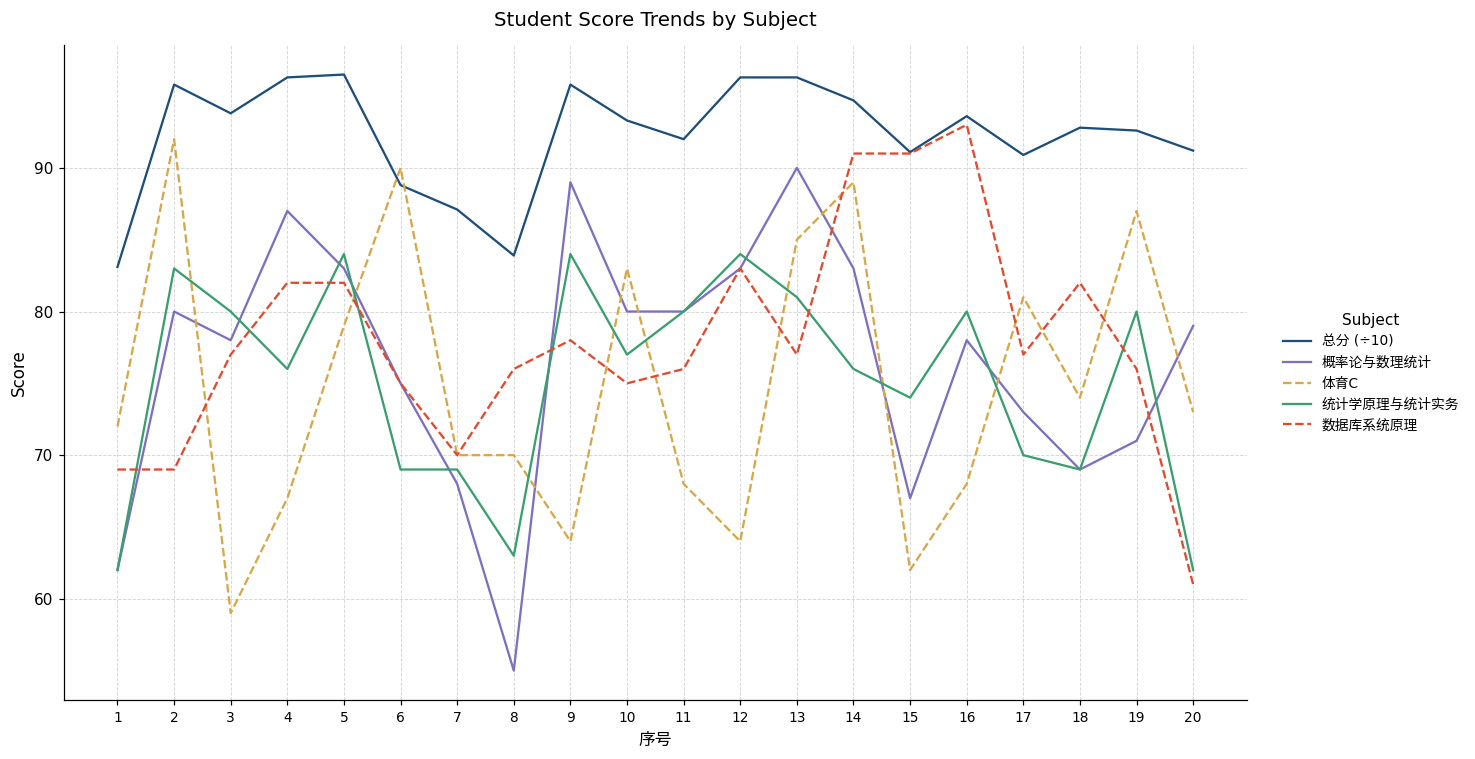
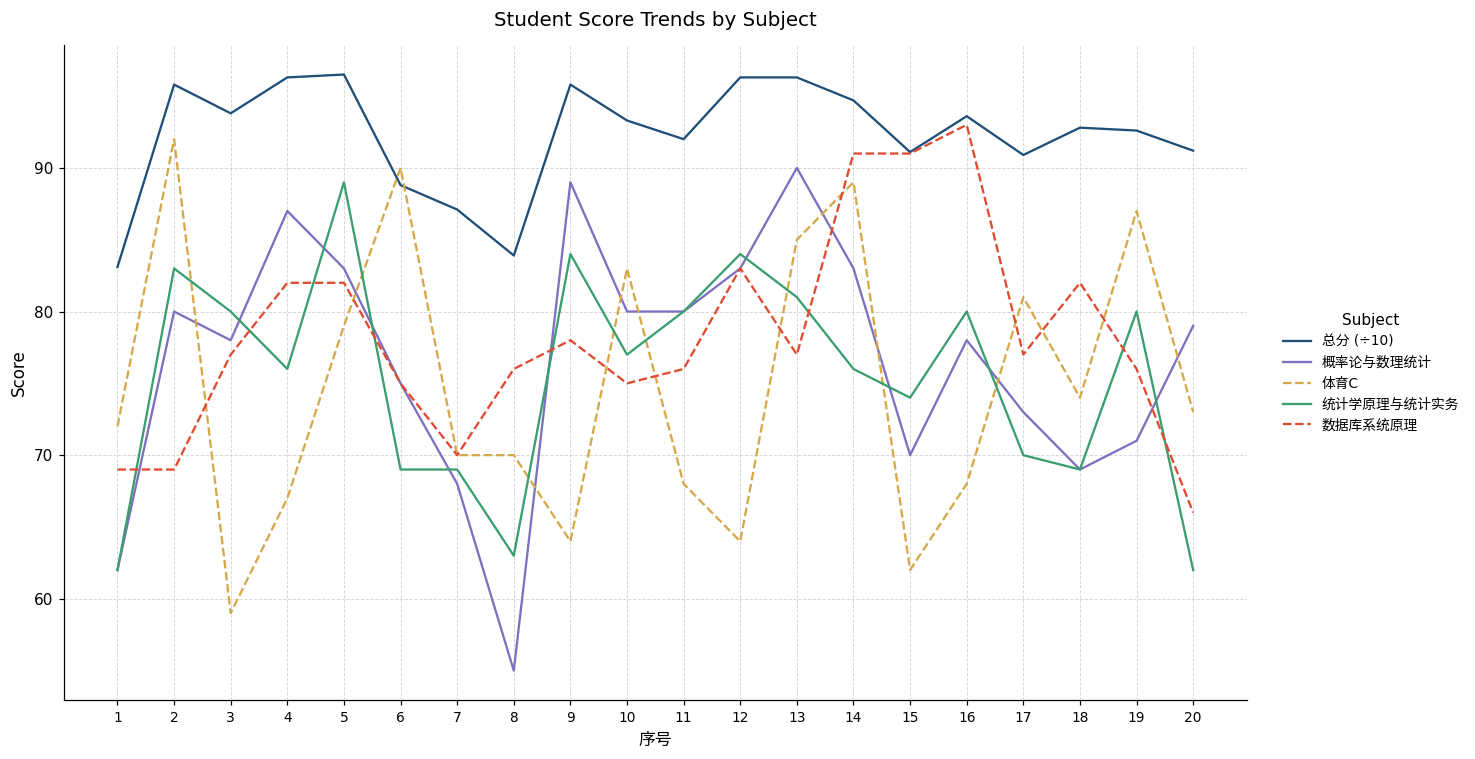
  {
    "总分 (÷10)": {
      "1": 83,
      "2": 95.8,
      "3": 93.8,
      "4": 96.3,
      "5": 96.5,
      "6": 88.8,
      "7": 87,
      "8": 84,
      "9": 95.8,
      "10": 93.3,
      "11": 92,
      "12": 96.3,
      "13": 96.3,
      "14": 94.7,
      "16": 93.6,
      "17": 91,
      "18": 92.8,
      "19": 92.6,
      "20": 91.2
    },
    "概率论与数理统计": {
      "2": 80,
      "3": 78,
      "4": 87,
      "5": 83,
      "7": 68,
      "8": 55,
      "9": 89,
      "10": 80,
      "13": 90,
      "14": 83,
-     "15": 67,
+     "15": 70,
      "16": 78,
      "17": 73,
      "19": 71,
      "20": 79
    },
    "体育C": {
      "1": 72,
      "2": 92,
      "3": 59,
      "4": 67,
      "5": 79,
      "6": 90,
      "8": 70,
      "9": 64,
      "10": 83,
      "11": 68,
      "12": 64,
      "13": 85,
      "14": 89,
      "15": 62,
      "16": 68,
      "17": 81,
      "18": 74,
      "19": 87,
      "20": 73
    },
    "统计学原理与统计实务": {
      "2": 83,
      "3": 80,
      "4": 76,
-     "5": 84,
+     "5": 89,
      "6": 69,
      "7": 69,
      "8": 63,
      "9": 84,
      "10": 77,
      "12": 84,
      "13": 81,
      "14": 76,
      "15": 74,
      "16": 80,
      "17": 70,
      "19": 80,
      "20": 62
    },
    "数据库系统原理": {
      "1": 69,
      "2": 69,
      "3": 77,
      "4": 82,
      "5": 82,
      "8": 76,
      "9": 78,
      "10": 75,
      "11": 76,
      "13": 77,
      "14": 91,
      "16": 93,
      "17": 77,
      "18": 82,
      "19": 76,
-     "20": 61
+     "20": 66
    }
  }
